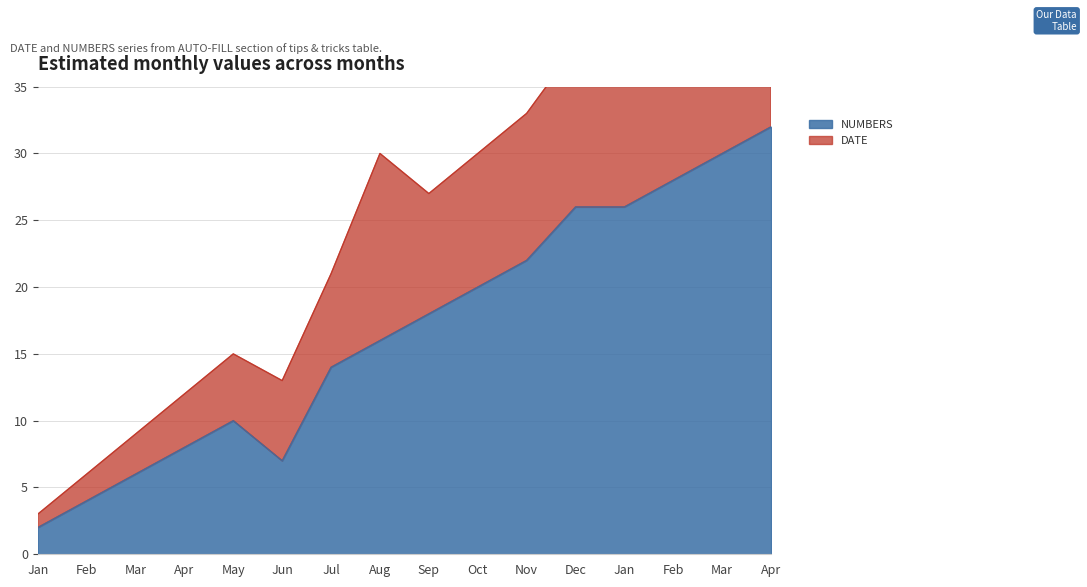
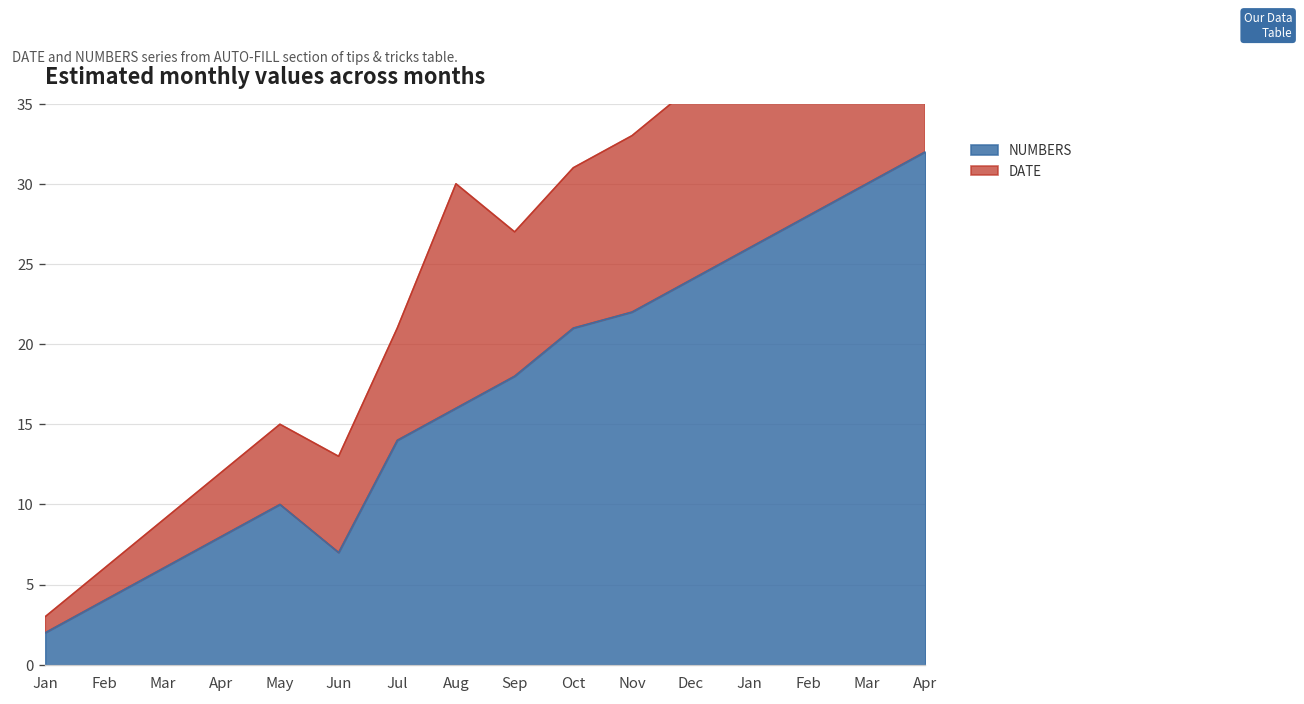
  {
    "NUMBERS": {
      "May": 10,
      "Jun": 7,
      "Jul": 14,
      "Aug": 16,
      "Sep": 18,
-     "Oct": 20,
+     "Oct": 21,
      "Nov": 22,
-     "Dec": 26
+     "Dec": 24
    },
    "DATE": {
      "May": 5,
      "Jun": 6,
      "Jul": 7,
      "Aug": 14,
      "Sep": 9,
      "Oct": 10,
      "Nov": 11
    }
  }
